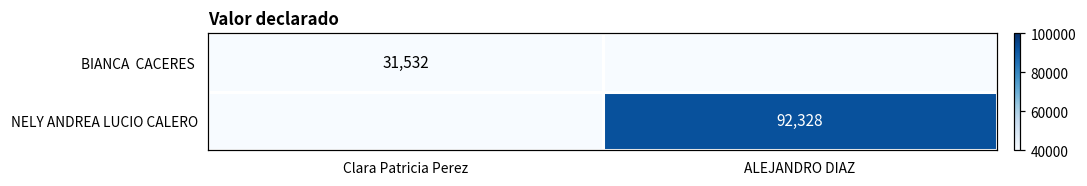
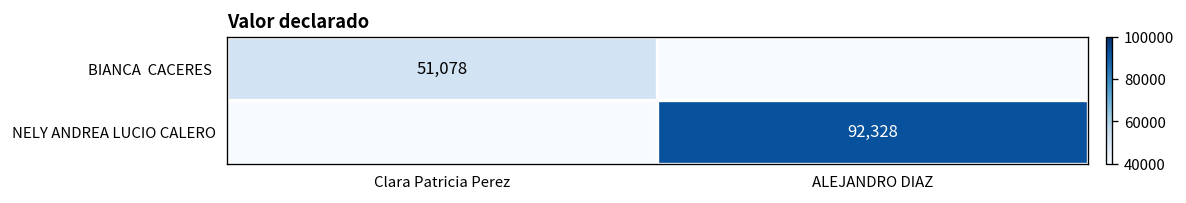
  {
    "BIANCA CACERES": {
-     "Clara Patricia Perez": "31,532"
+     "Clara Patricia Perez": "51,078"
    },
    "NELY ANDREA LUCIO CALERO": {
      "ALEJANDRO DIAZ": "92,328"
    }
  }
